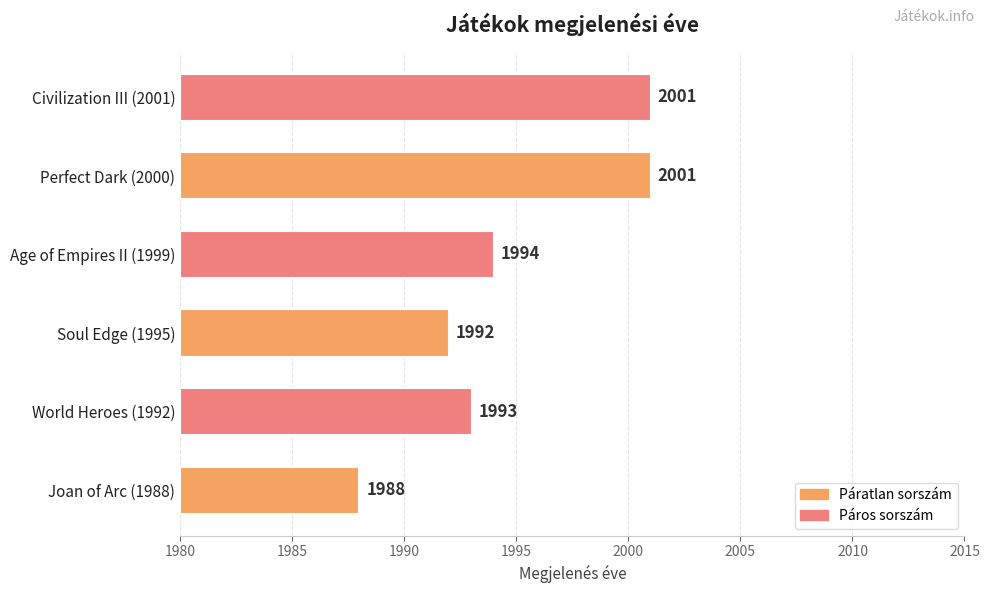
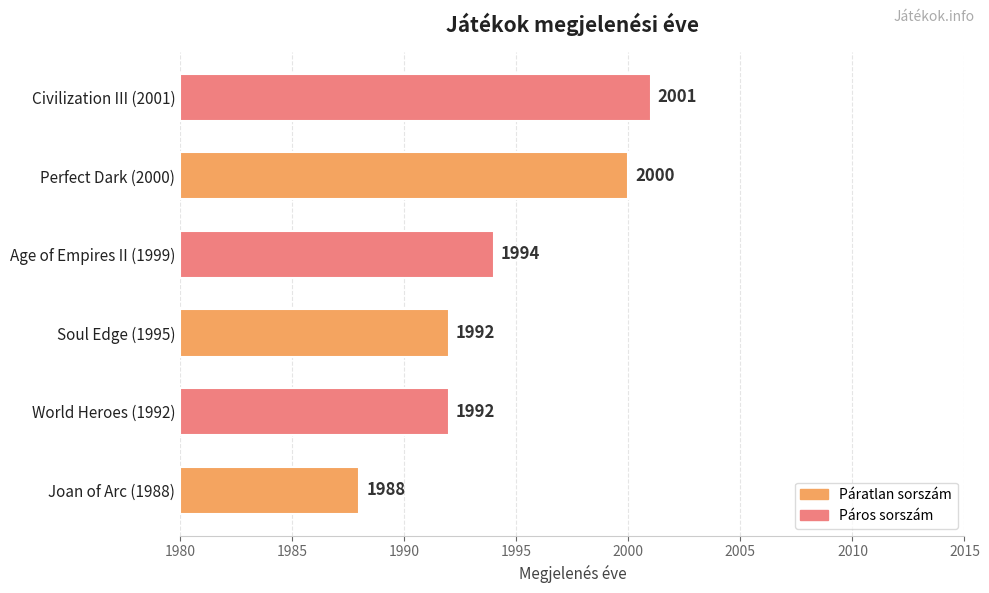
  {
-   "Perfect Dark (2000)": 2001,
-   "World Heroes (1992)": 1993
+   "Perfect Dark (2000)": 2000,
+   "World Heroes (1992)": 1992
  }
